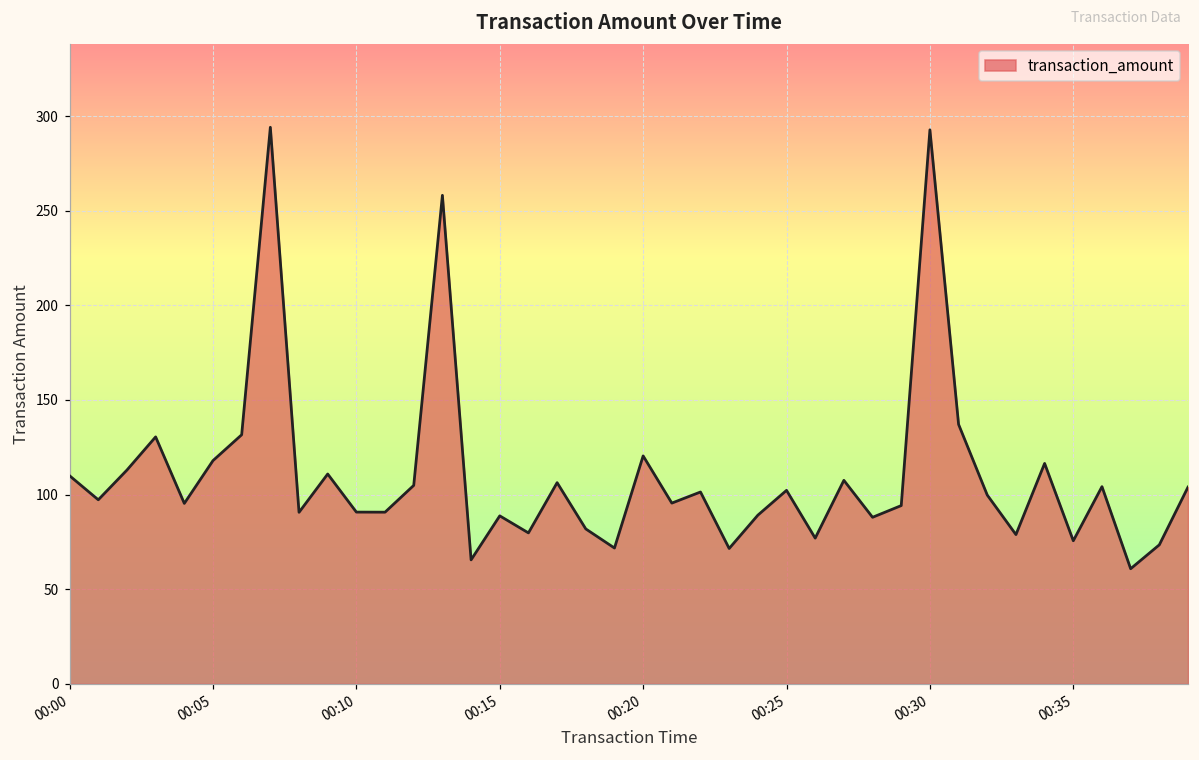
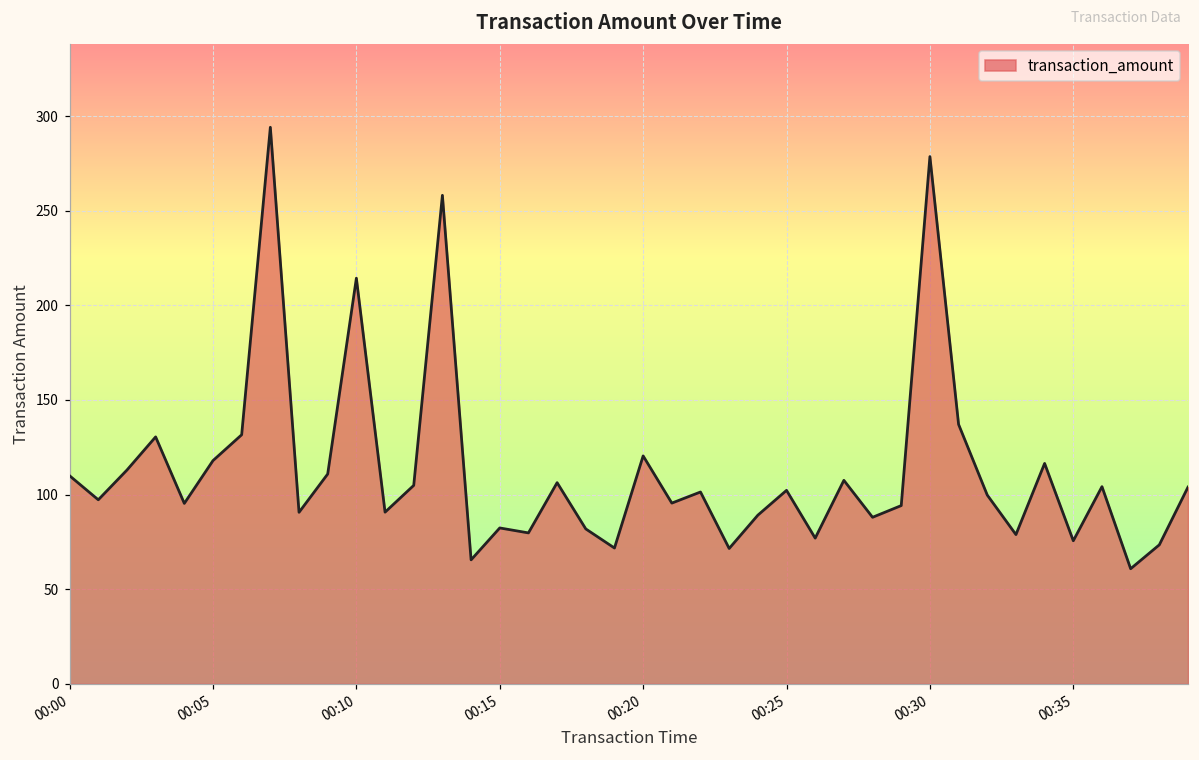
  {
    "00:00": 110,
    "00:05": 118,
-   "00:10": 91,
-   "00:15": 89,
+   "00:10": 214,
+   "00:15": 82,
    "00:20": 120,
    "00:25": 102,
-   "00:30": 293,
+   "00:30": 279,
    "00:35": 76
  }
